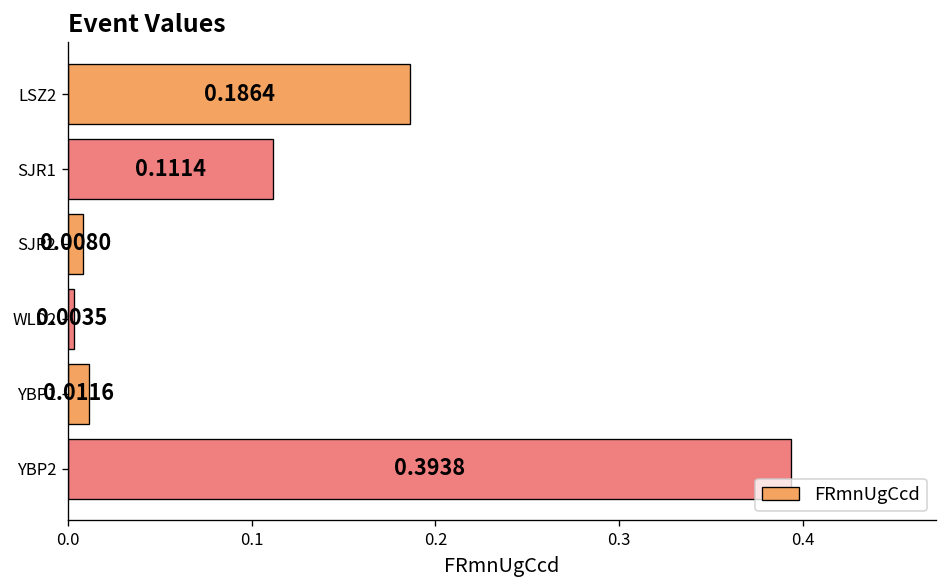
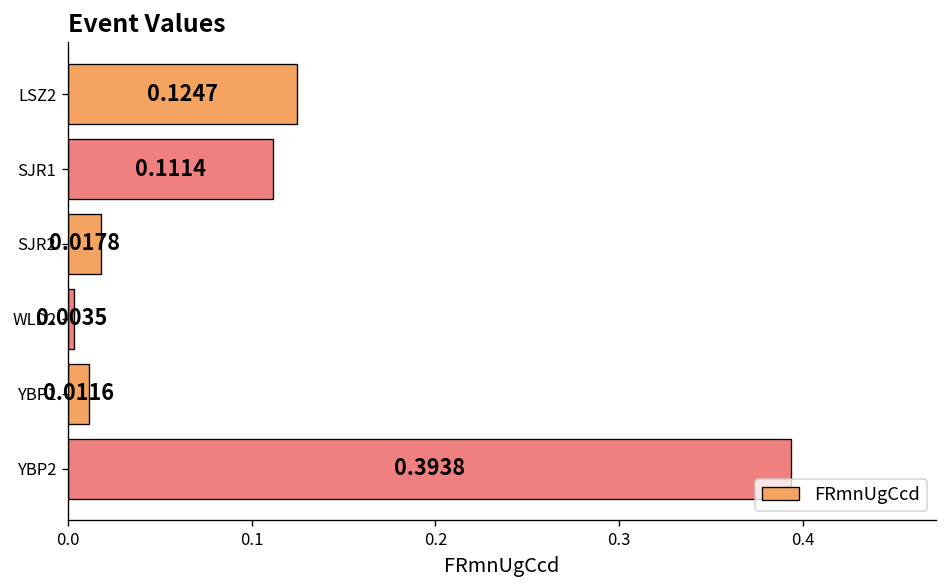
  {
-   "LSZ2": 0.1864,
+   "LSZ2": 0.1247,
    "SJR1": 0.1114,
-   "SJR2": 0.0080,
+   "SJR2": 0.0178,
    "WLD2": 0.0035,
    "YBP1": 0.0116,
    "YBP2": 0.3938
  }
